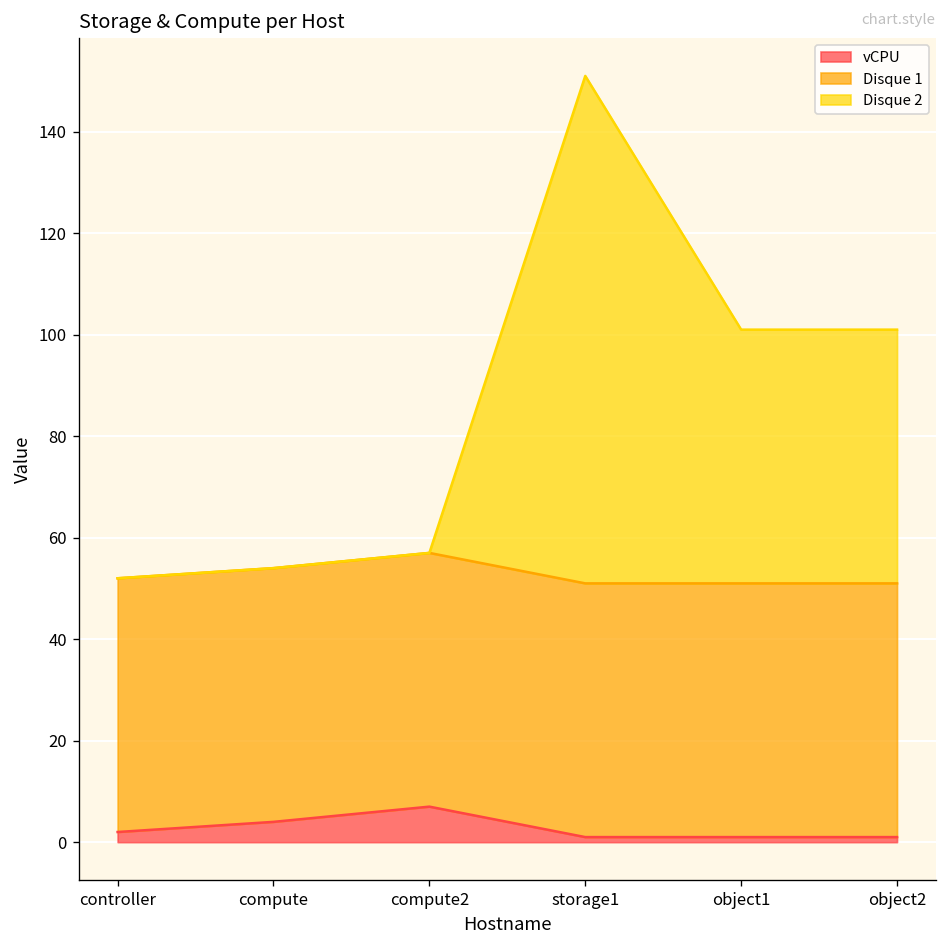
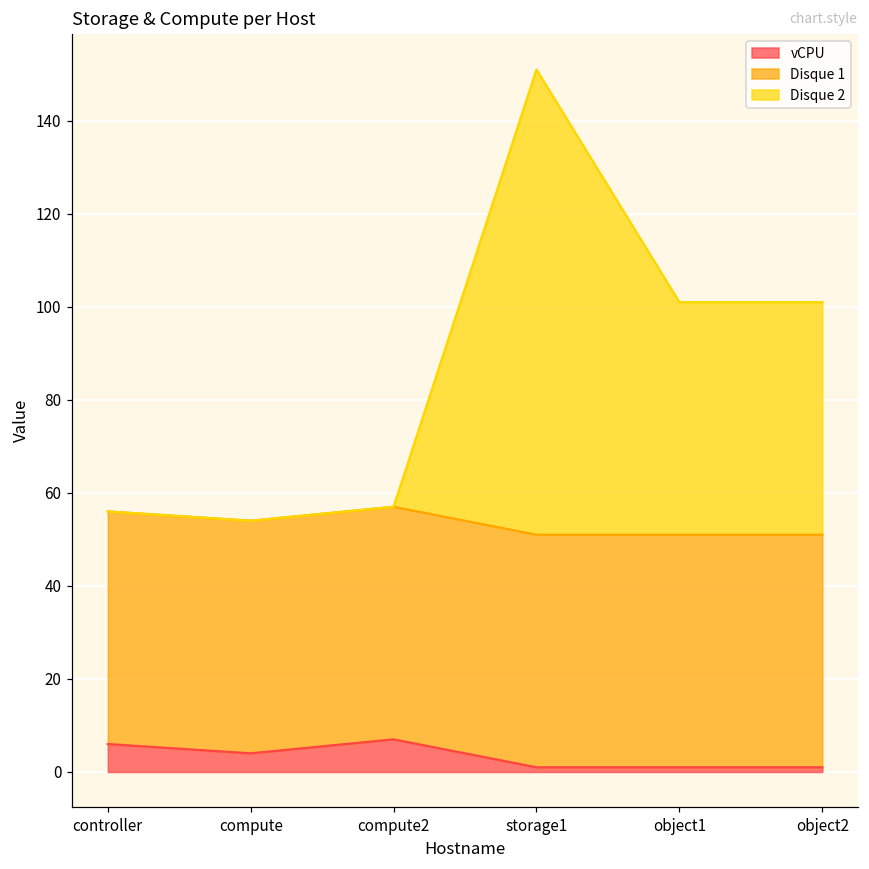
  {
    "vCPU": {
-     "controller": 2,
+     "controller": 6,
      "compute": 4,
      "compute2": 7,
      "storage1": 1,
      "object1": 1,
      "object2": 1
    }
  }
